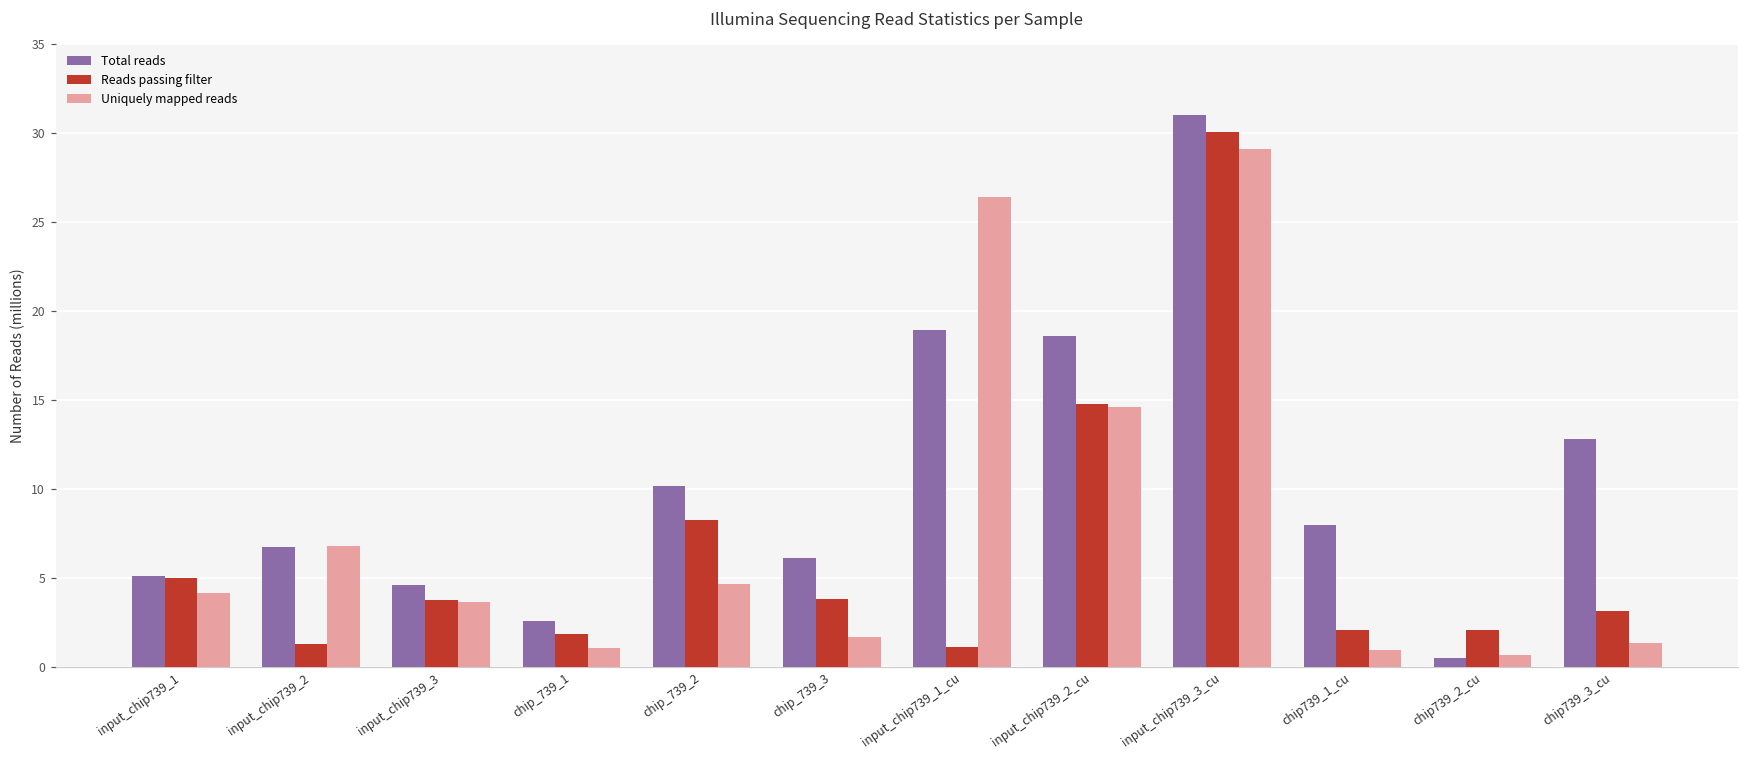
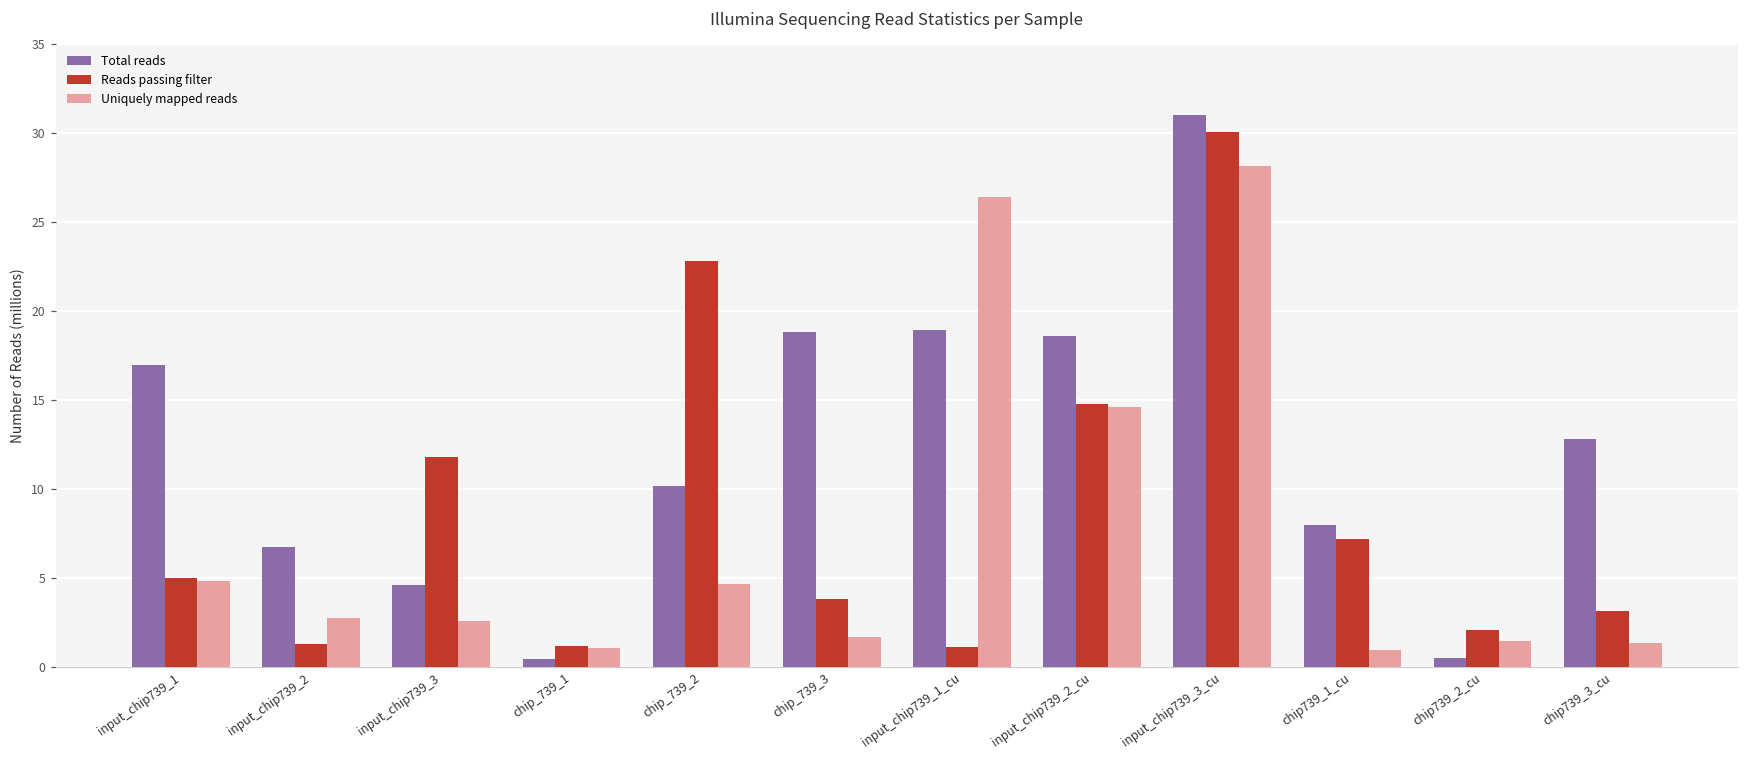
  {
    "Total reads": {
-     "input_chip739_1": 5.1,
+     "input_chip739_1": 16.9,
      "input_chip739_2": 6.7,
      "input_chip739_3": 4.6,
-     "chip_739_1": 2.6,
+     "chip_739_1": 0.4,
      "chip_739_2": 10.1,
-     "chip_739_3": 6.1,
+     "chip_739_3": 18.8,
      "input_chip739_1_cu": 18.9,
      "input_chip739_2_cu": 18.6,
      "input_chip739_3_cu": 31.0,
      "chip739_1_cu": 7.9,
      "chip739_2_cu": 0.5,
      "chip739_3_cu": 12.8
    },
    "Reads passing filter": {
      "input_chip739_1": 5.0,
      "input_chip739_2": 1.3,
-     "input_chip739_3": 3.8,
-     "chip_739_1": 1.9,
-     "chip_739_2": 8.3,
+     "input_chip739_3": 11.8,
+     "chip_739_1": 1.2,
+     "chip_739_2": 22.8,
      "chip_739_3": 3.8,
      "input_chip739_1_cu": 1.1,
      "input_chip739_2_cu": 14.8,
      "input_chip739_3_cu": 30.0,
-     "chip739_1_cu": 2.1,
+     "chip739_1_cu": 7.2,
      "chip739_2_cu": 2.1,
      "chip739_3_cu": 3.1
    },
    "Uniquely mapped reads": {
-     "input_chip739_1": 4.2,
-     "input_chip739_2": 6.8,
-     "input_chip739_3": 3.7,
+     "input_chip739_1": 4.8,
+     "input_chip739_2": 2.8,
+     "input_chip739_3": 2.6,
      "chip_739_1": 1.0,
      "chip_739_2": 4.6,
      "chip_739_3": 1.7,
      "input_chip739_1_cu": 26.4,
      "input_chip739_2_cu": 14.6,
-     "input_chip739_3_cu": 29.1,
+     "input_chip739_3_cu": 28.1,
      "chip739_1_cu": 0.9,
-     "chip739_2_cu": 0.6,
+     "chip739_2_cu": 1.4,
      "chip739_3_cu": 1.3
    }
  }
